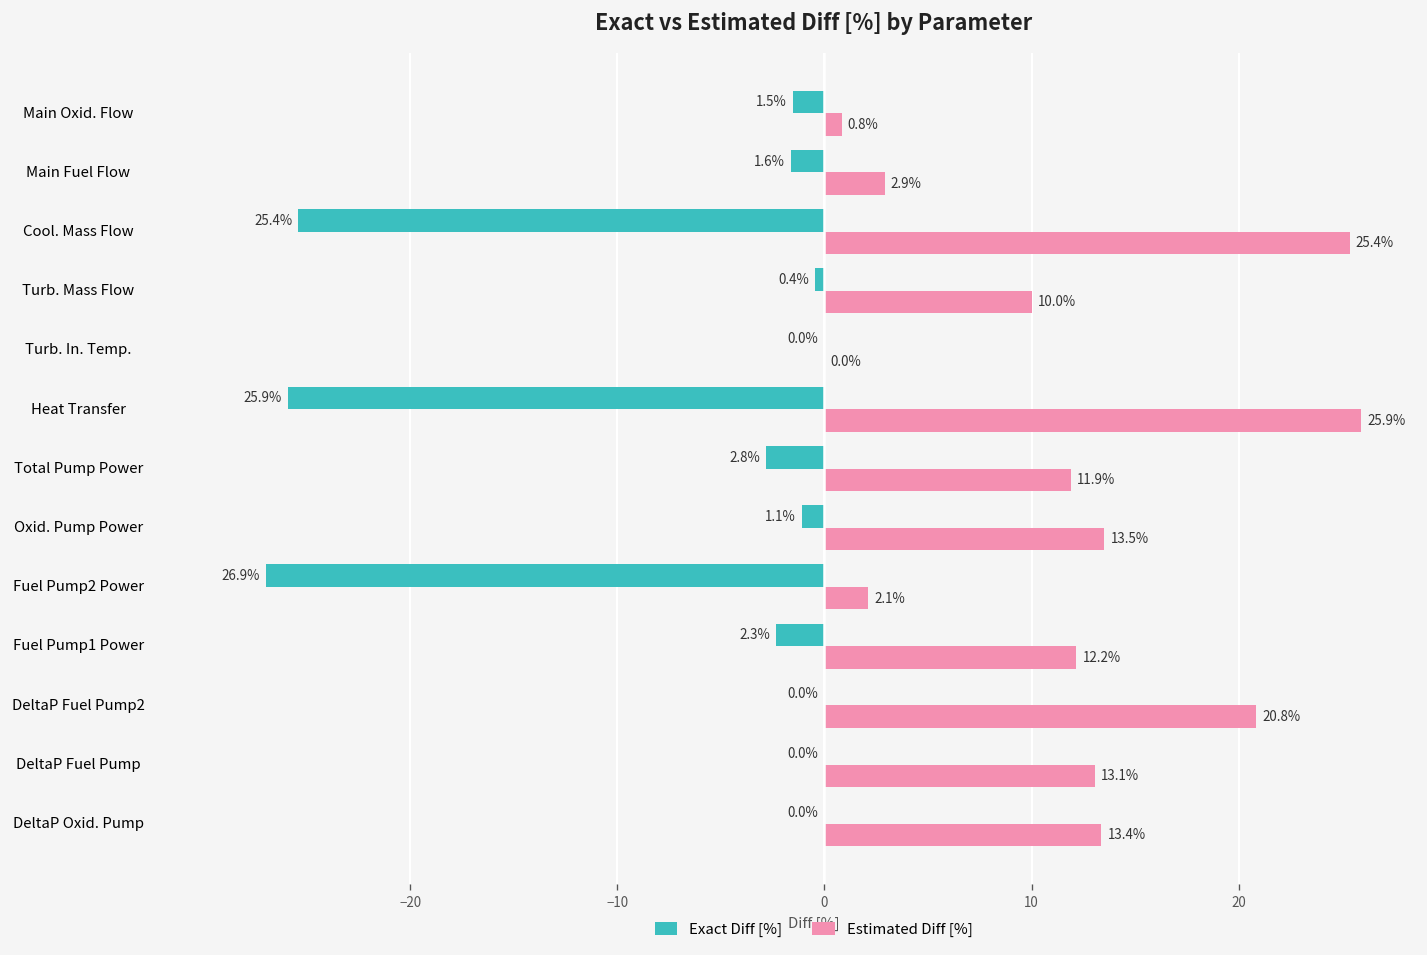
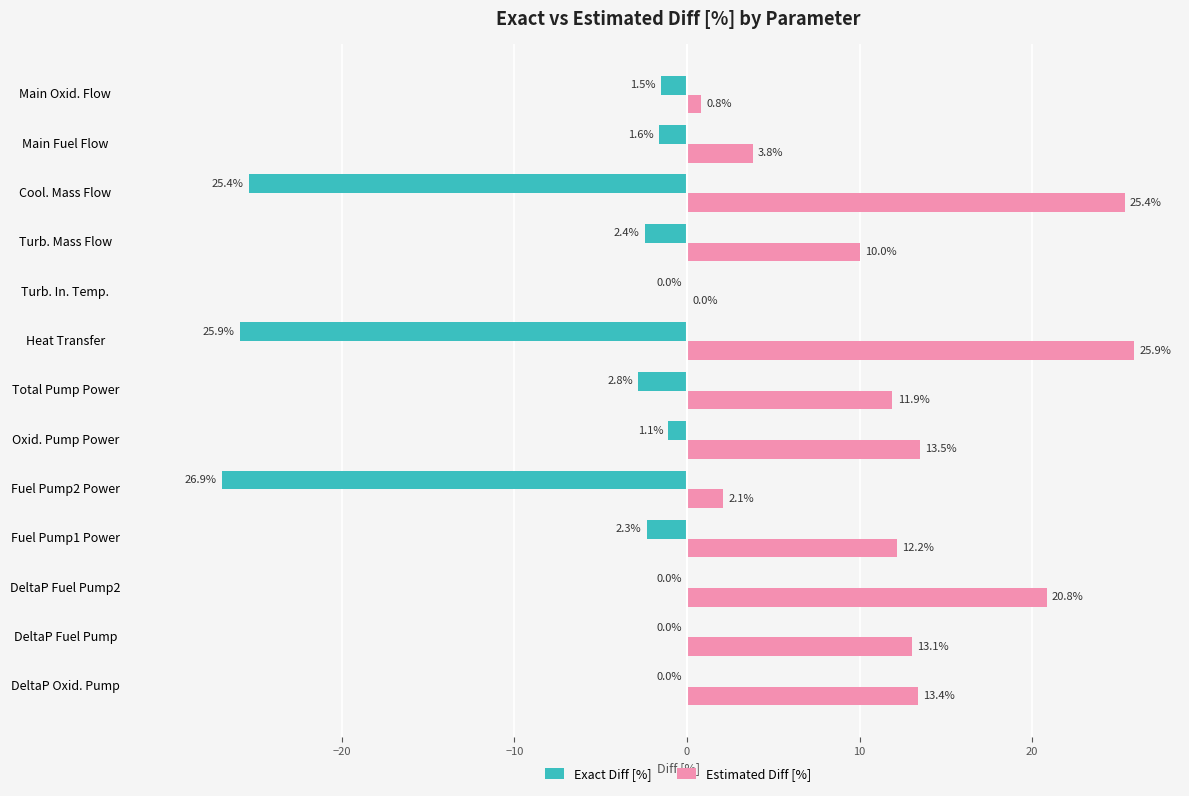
  {
    "Exact Diff [%]": {
-     "Turb. Mass Flow": "0.4%",
+     "Turb. Mass Flow": "2.4%",
      "Turb. In. Temp.": "0.0%",
      "DeltaP Fuel Pump2": "0.0%",
      "DeltaP Fuel Pump": "0.0%",
      "DeltaP Oxid. Pump": "0.0%"
    },
    "Estimated Diff [%]": {
      "Main Oxid. Flow": "0.8%",
-     "Main Fuel Flow": "2.9%",
+     "Main Fuel Flow": "3.8%",
      "Cool. Mass Flow": "25.4%",
      "Turb. Mass Flow": "10.0%",
      "Turb. In. Temp.": "0.0%",
      "Heat Transfer": "25.9%",
      "Total Pump Power": "11.9%",
      "Oxid. Pump Power": "13.5%",
      "Fuel Pump2 Power": "2.1%",
      "Fuel Pump1 Power": "12.2%",
      "DeltaP Fuel Pump2": "20.8%",
      "DeltaP Fuel Pump": "13.1%",
      "DeltaP Oxid. Pump": "13.4%"
    }
  }
